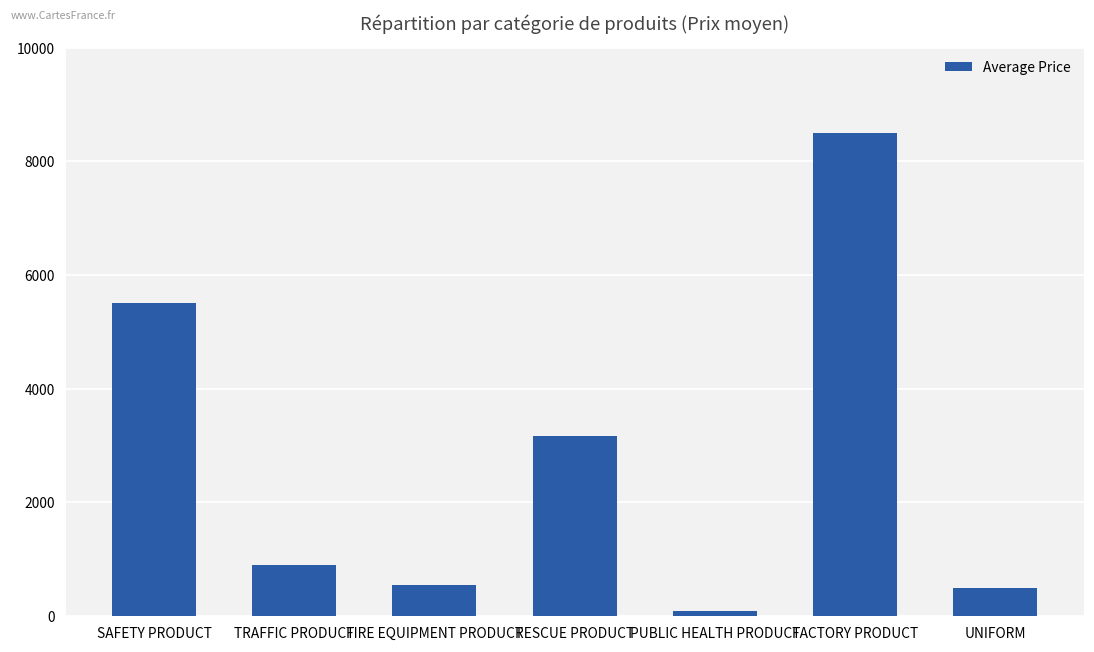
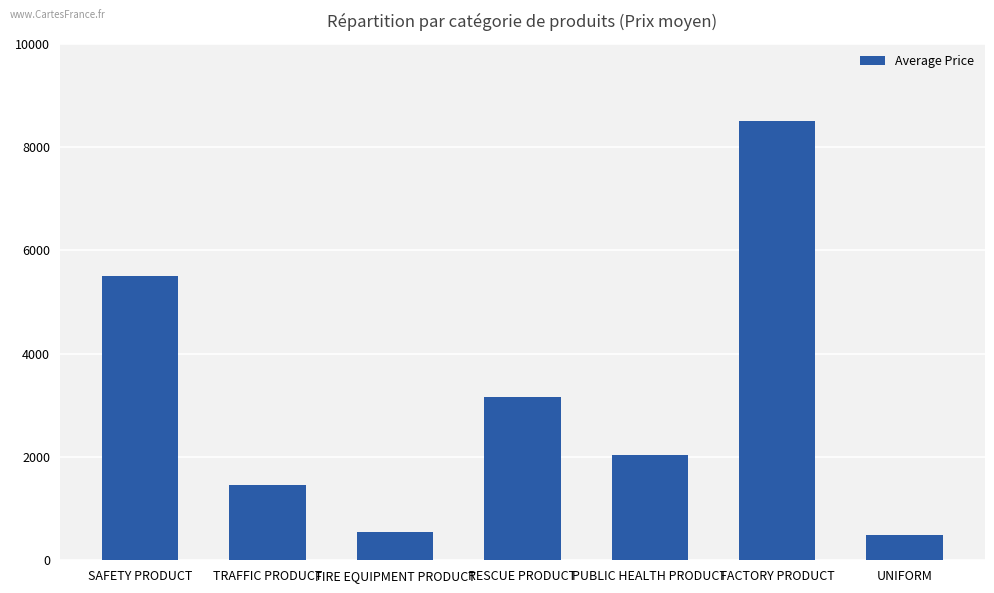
  {
    "SAFETY PRODUCT": 5500,
-   "TRAFFIC PRODUCT": 900,
+   "TRAFFIC PRODUCT": 1500,
    "FIRE EQUIPMENT PRODUCT": 600,
    "RESCUE PRODUCT": 3200,
-   "PUBLIC HEALTH PRODUCT": 100,
+   "PUBLIC HEALTH PRODUCT": 2000,
    "FACTORY PRODUCT": 8500,
    "UNIFORM": 500
  }
